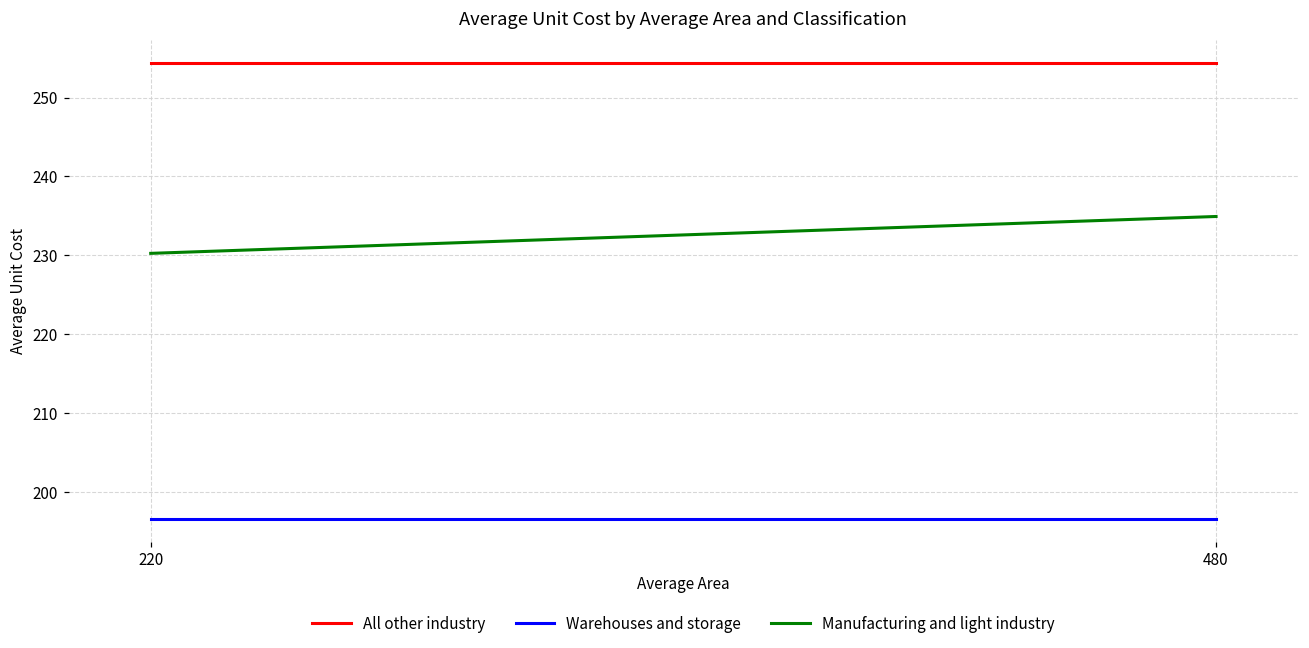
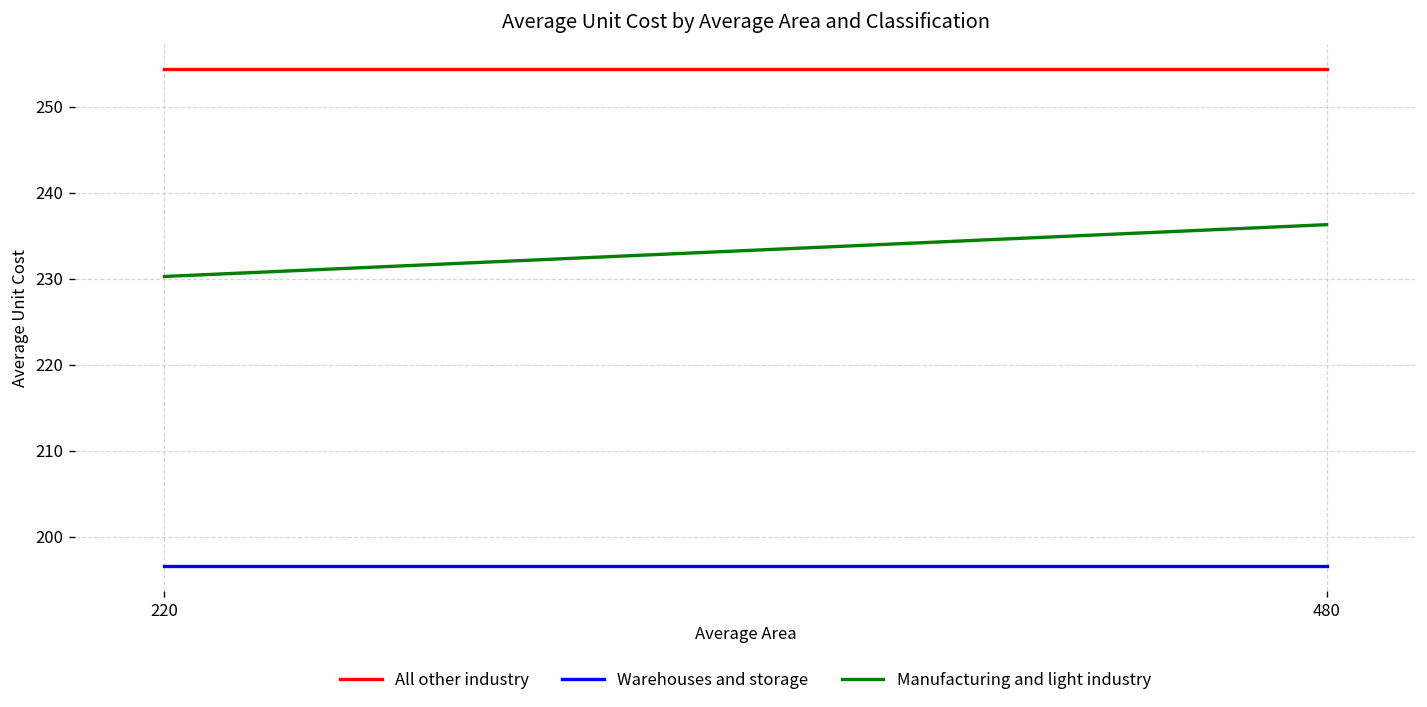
  {
    "All other industry": {
      "220": 254,
      "480": 254
    },
    "Warehouses and storage": {
      "220": 197,
      "480": 197
    },
    "Manufacturing and light industry": {
      "220": 230,
-     "480": 235
+     "480": 236
    }
  }
